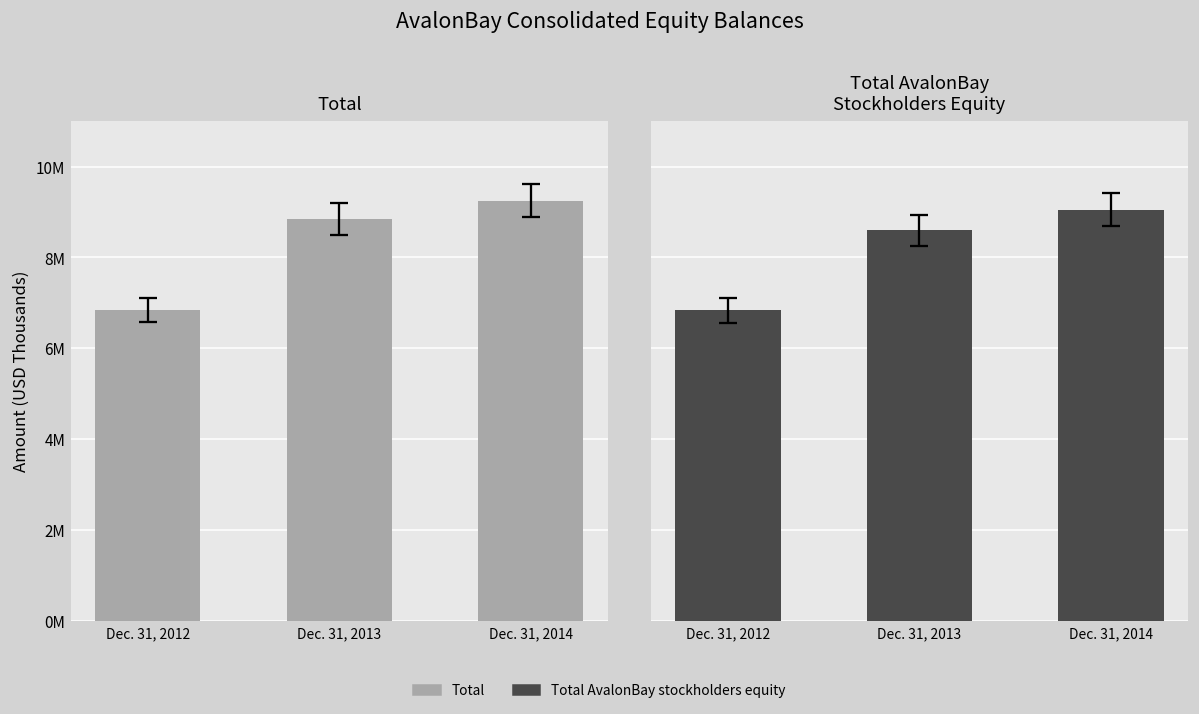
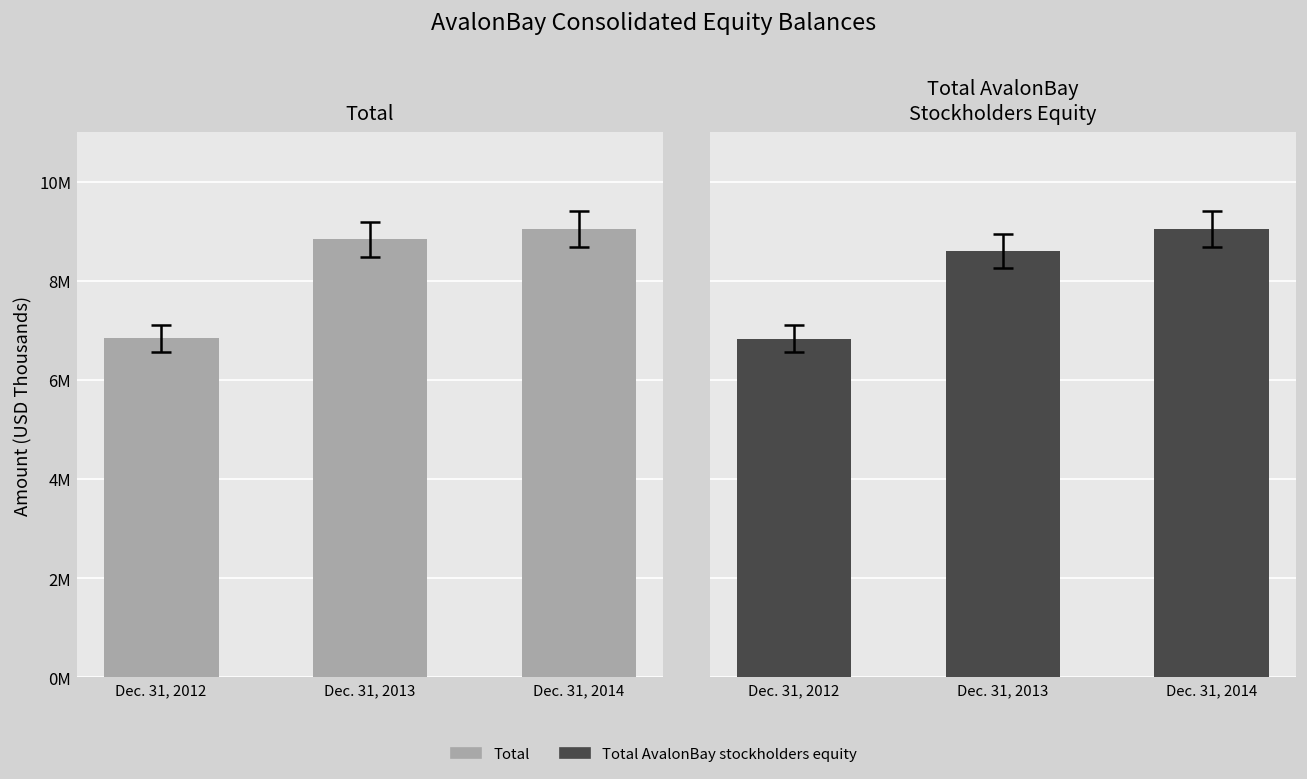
  {
    "Total": {
      "Total": {
        "Dec. 31, 2012": 6800000,
        "Dec. 31, 2013": 8800000,
-       "Dec. 31, 2014": 9300000
+       "Dec. 31, 2014": 9000000
      }
    }
  }
